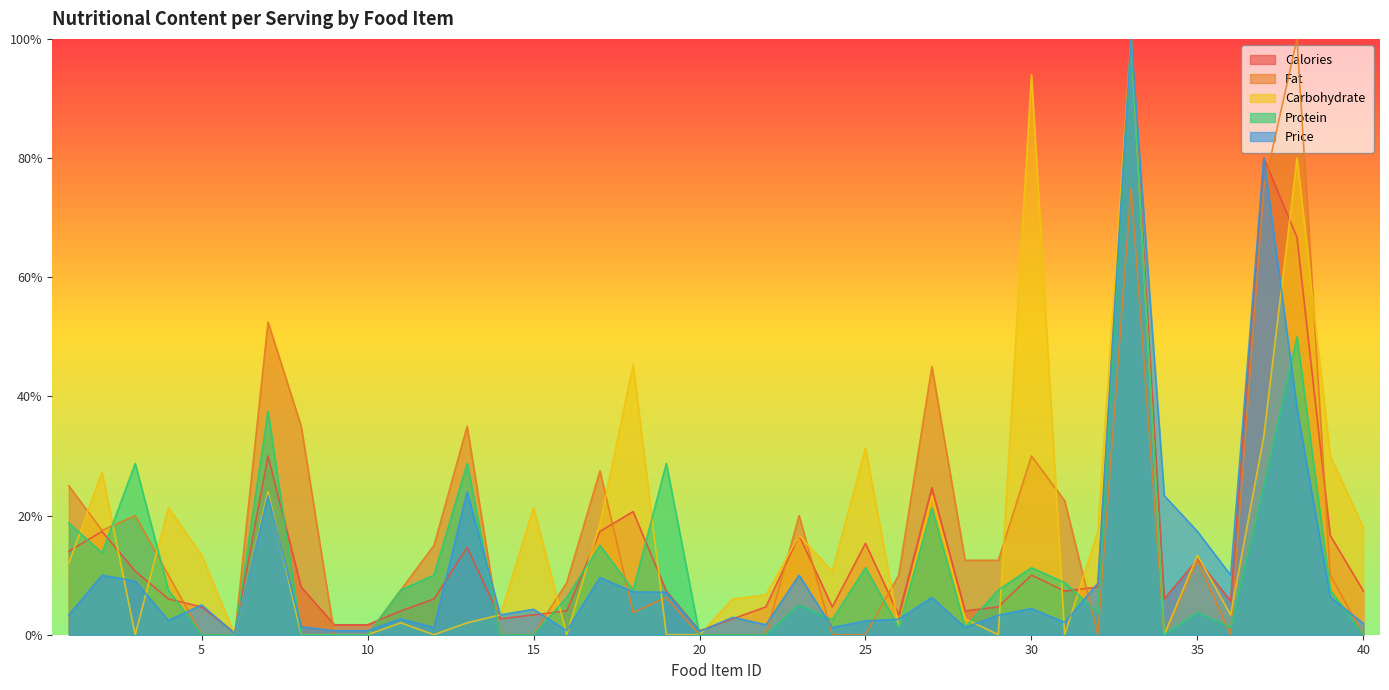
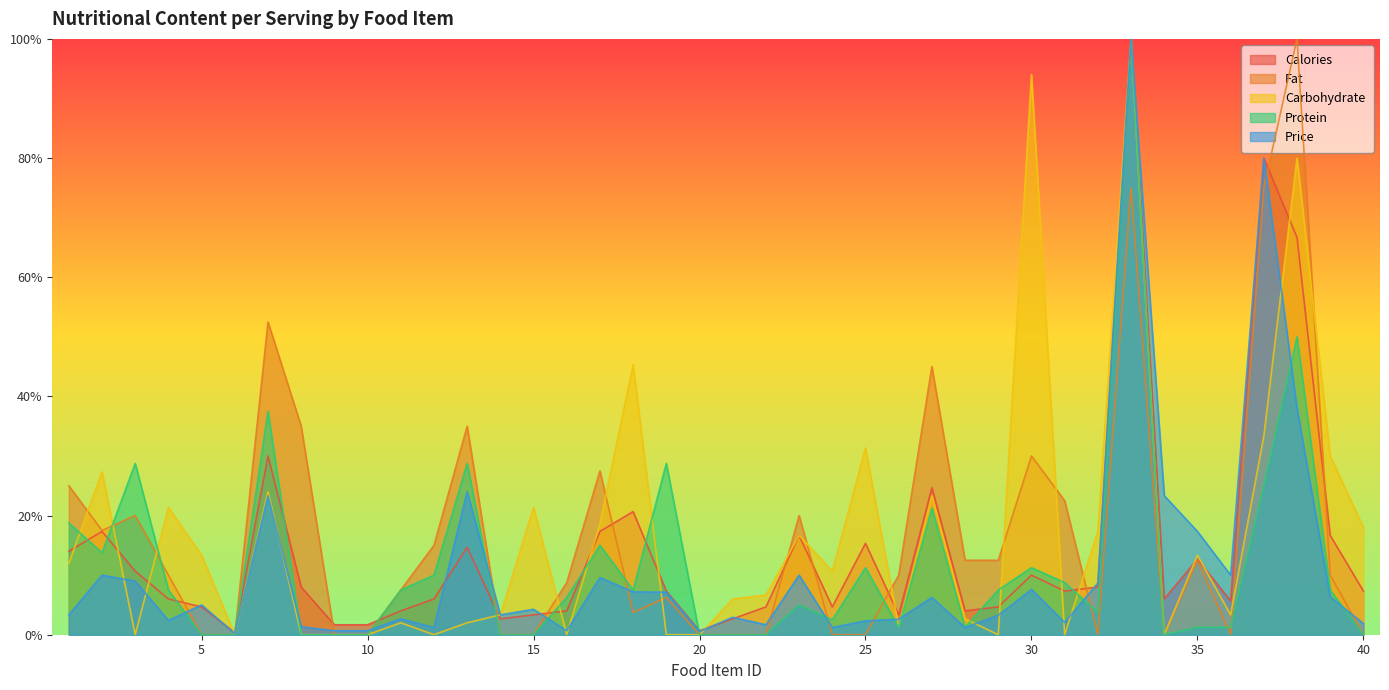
  {
    "Carbohydrate": {
      "5": "13%",
      "15": "21%",
      "25": "31%",
      "30": "94%",
      "35": "13%",
      "40": "18%"
    },
    "Protein": {
      "25": "11%",
      "30": "11%",
-     "35": "4%"
+     "35": "1%"
    },
    "Price": {
      "10": "1%",
      "15": "4%",
      "25": "2%",
-     "30": "4%",
+     "30": "8%",
      "35": "17%",
      "40": "2%"
    }
  }
